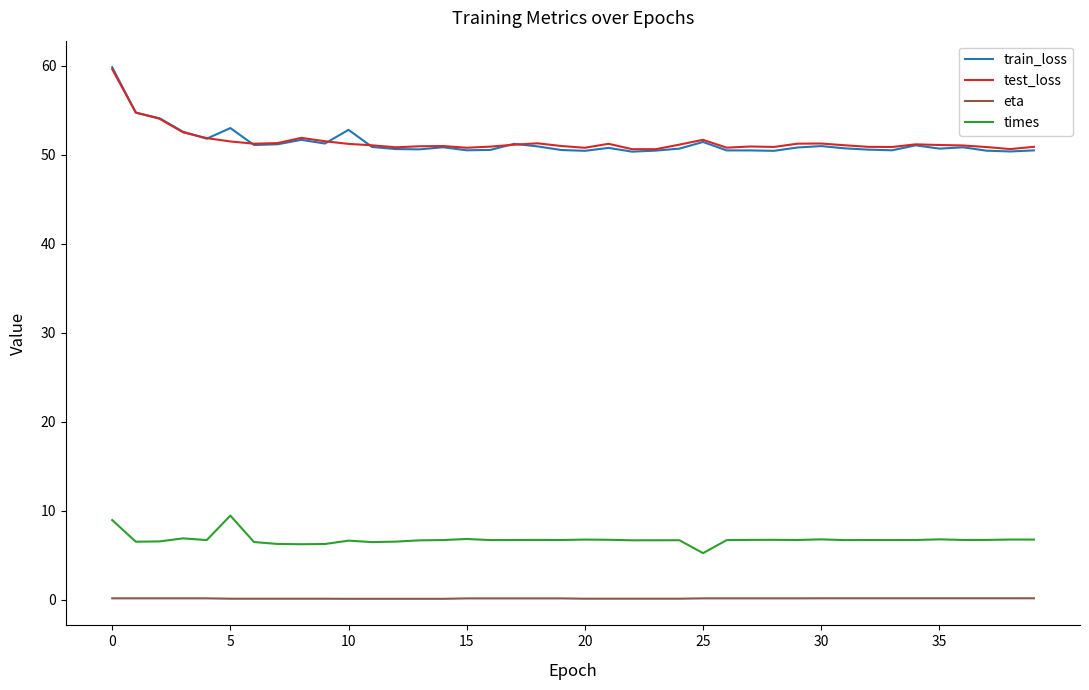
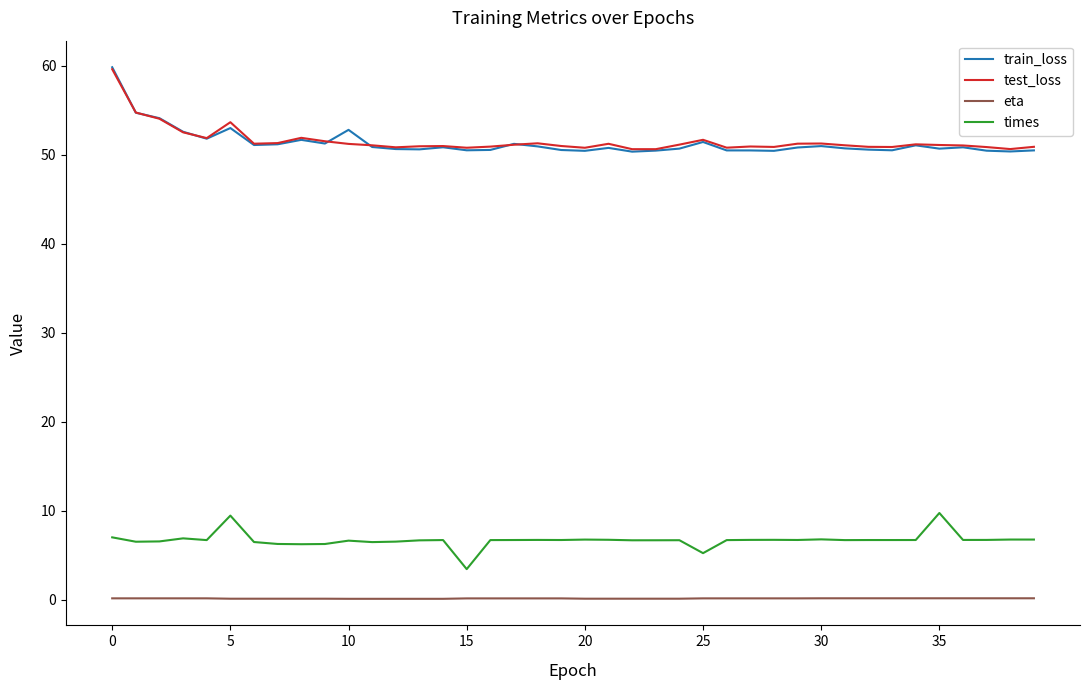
  {
    "train_loss": {
      "5": 53,
      "10": 53,
      "15": 51,
      "20": 50,
      "30": 51,
      "35": 51
    },
    "test_loss": {
-     "5": 52,
+     "5": 54,
      "10": 51,
      "15": 51,
      "20": 51,
      "30": 51,
      "35": 51
    },
    "eta": {
      "0": 0,
      "5": 0,
      "10": 0,
      "15": 0,
      "20": 0,
      "25": 0,
      "30": 0,
      "35": 0
    },
    "times": {
-     "0": 9,
+     "0": 7,
      "5": 9,
      "10": 7,
-     "15": 7,
+     "15": 3,
      "20": 7,
      "25": 5,
      "30": 7,
-     "35": 7
+     "35": 10
    }
  }
